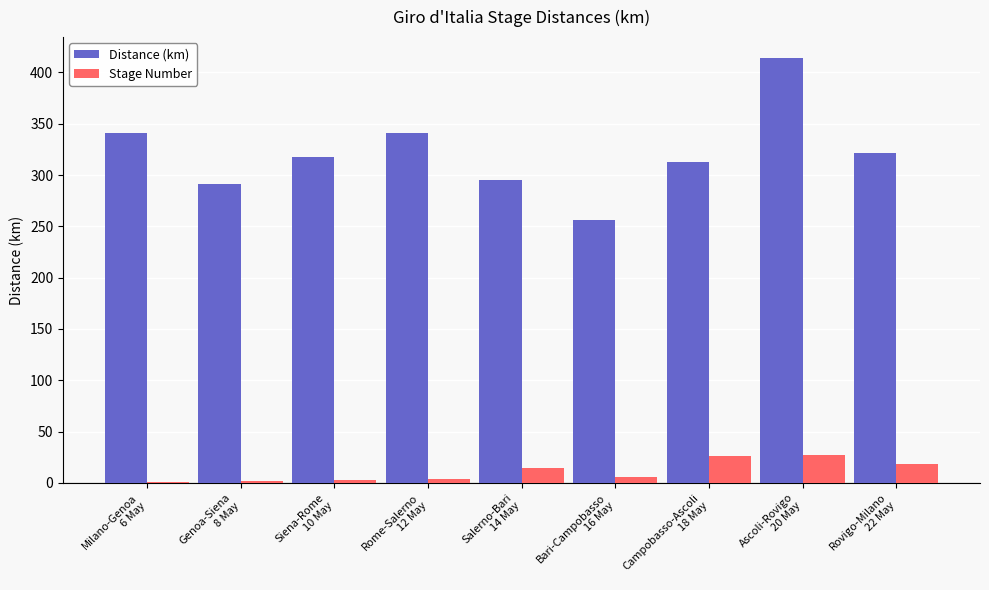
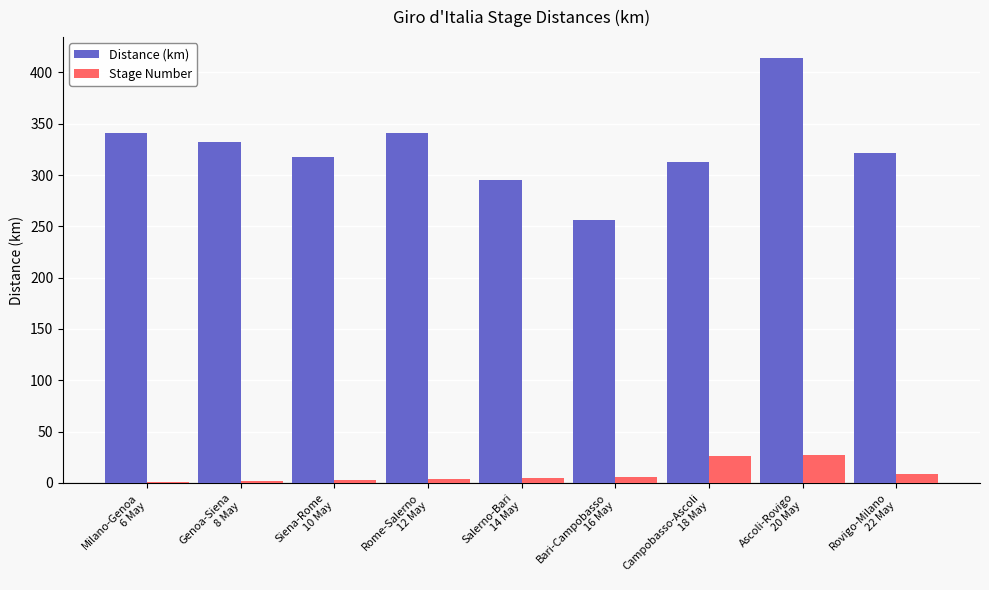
  {
    "Distance (km)": {
      "Milano-Genoa 6 May": 341,
-     "Genoa-Siena 8 May": 292,
+     "Genoa-Siena 8 May": 332,
      "Siena-Rome 10 May": 318,
      "Rome-Salerno 12 May": 341,
      "Salerno-Bari 14 May": 296,
      "Bari-Campobasso 16 May": 256,
      "Campobasso-Ascoli 18 May": 313,
      "Ascoli-Rovigo 20 May": 414,
      "Rovigo-Milano 22 May": 322
    },
    "Stage Number": {
      "Siena-Rome 10 May": 3,
      "Rome-Salerno 12 May": 4,
-     "Salerno-Bari 14 May": 14,
+     "Salerno-Bari 14 May": 5,
      "Bari-Campobasso 16 May": 6,
      "Campobasso-Ascoli 18 May": 26,
      "Ascoli-Rovigo 20 May": 27,
-     "Rovigo-Milano 22 May": 18
+     "Rovigo-Milano 22 May": 9
    }
  }
